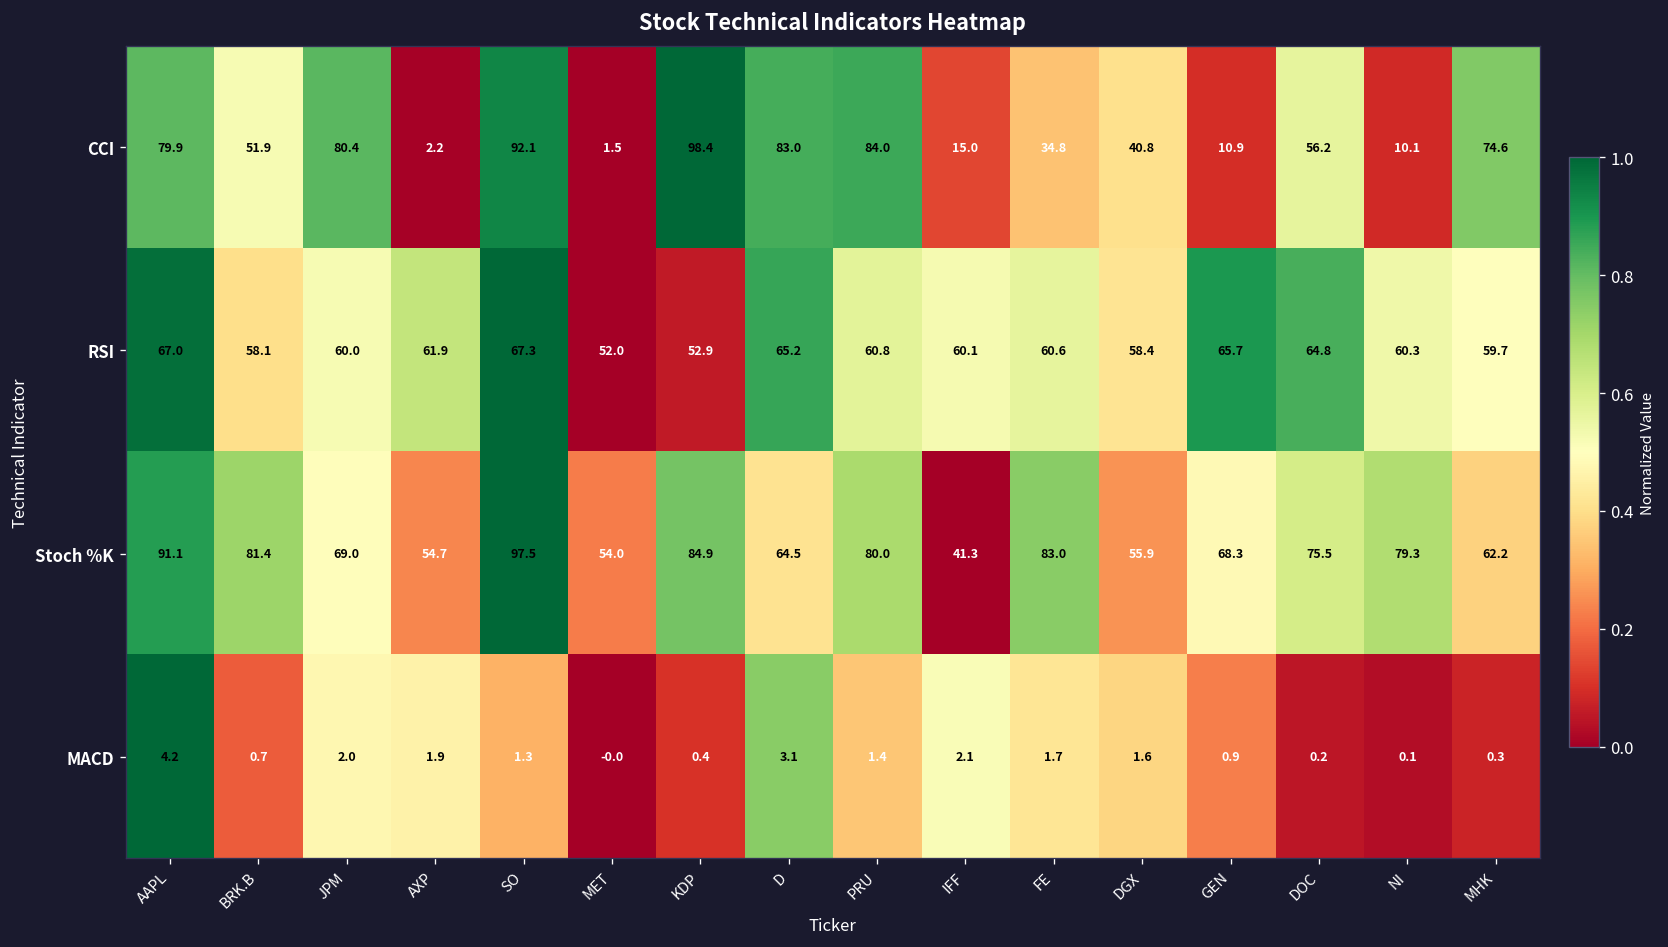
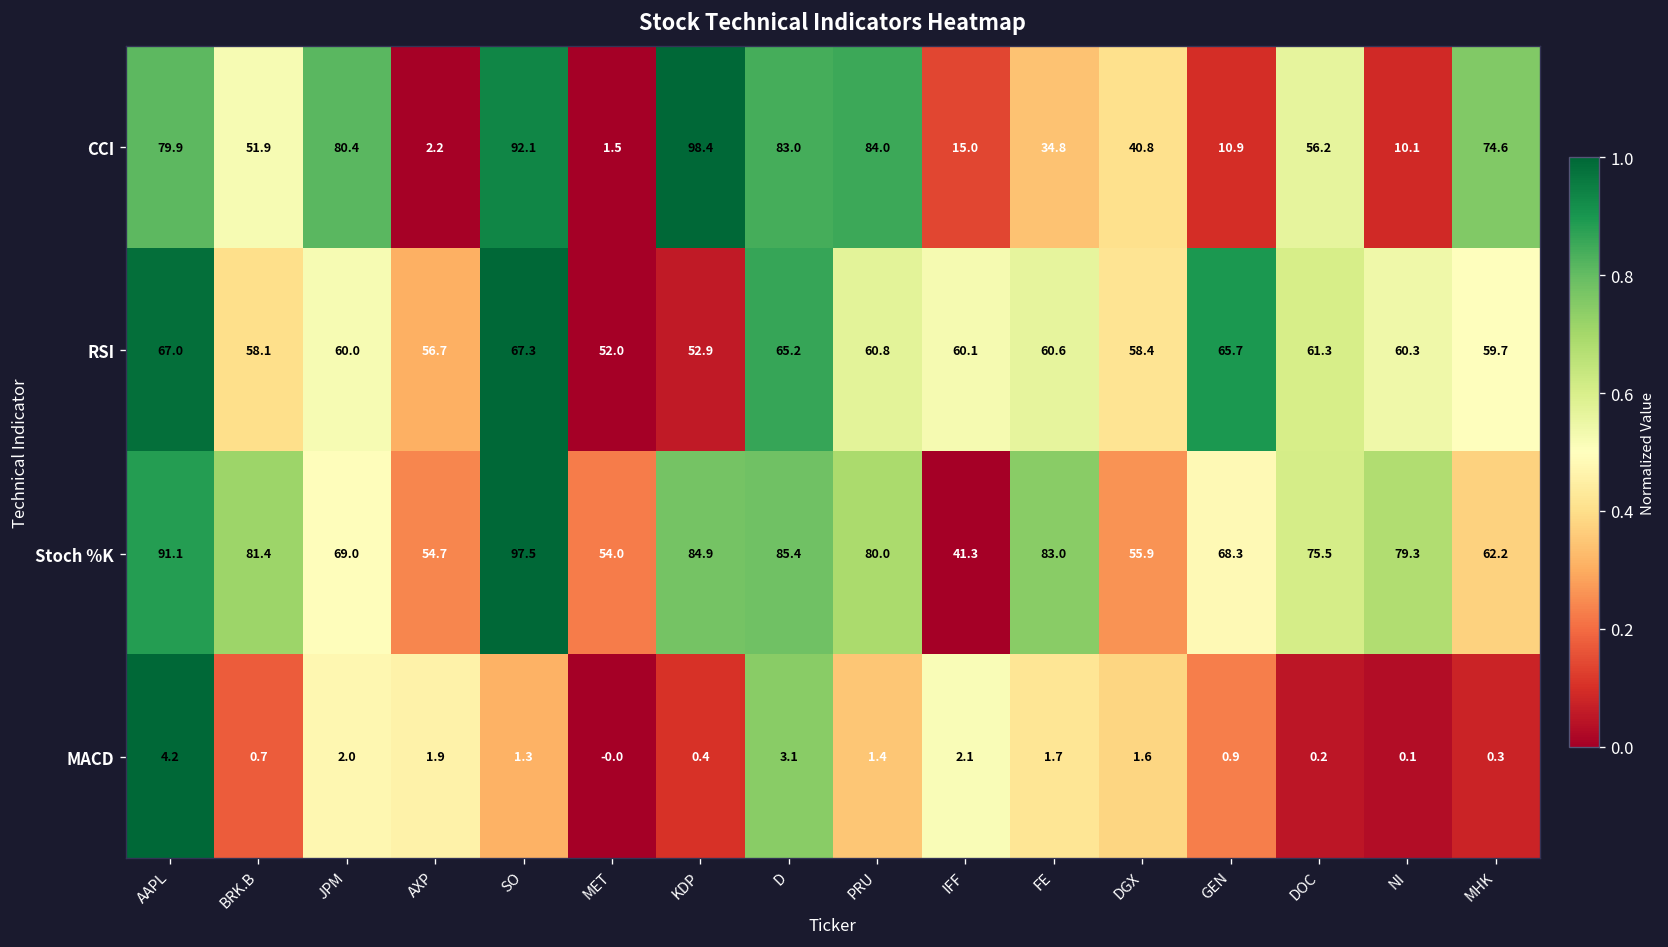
  {
    "CCI": {
      "AAPL": 79.9,
      "BRK.B": 51.9,
      "JPM": 80.4,
      "AXP": 2.2,
      "SO": 92.1,
      "MET": 1.5,
      "KDP": 98.4,
      "D": 83.0,
      "PRU": 84.0,
      "IFF": 15.0,
      "FE": 34.8,
      "DGX": 40.8,
      "GEN": 10.9,
      "DOC": 56.2,
      "NI": 10.1,
      "MHK": 74.6
    },
    "RSI": {
      "AAPL": 67.0,
      "BRK.B": 58.1,
      "JPM": 60.0,
-     "AXP": 61.9,
+     "AXP": 56.7,
      "SO": 67.3,
      "MET": 52.0,
      "KDP": 52.9,
      "D": 65.2,
      "PRU": 60.8,
      "IFF": 60.1,
      "FE": 60.6,
      "DGX": 58.4,
      "GEN": 65.7,
-     "DOC": 64.8,
+     "DOC": 61.3,
      "NI": 60.3,
      "MHK": 59.7
    },
    "Stoch %K": {
      "AAPL": 91.1,
      "BRK.B": 81.4,
      "JPM": 69.0,
      "AXP": 54.7,
      "SO": 97.5,
      "MET": 54.0,
      "KDP": 84.9,
-     "D": 64.5,
+     "D": 85.4,
      "PRU": 80.0,
      "IFF": 41.3,
      "FE": 83.0,
      "DGX": 55.9,
      "GEN": 68.3,
      "DOC": 75.5,
      "NI": 79.3,
      "MHK": 62.2
    },
    "MACD": {
      "AAPL": 4.2,
      "BRK.B": 0.7,
      "JPM": 2.0,
      "AXP": 1.9,
      "SO": 1.3,
      "MET": -0.0,
      "KDP": 0.4,
      "D": 3.1,
      "PRU": 1.4,
      "IFF": 2.1,
      "FE": 1.7,
      "DGX": 1.6,
      "GEN": 0.9,
      "DOC": 0.2,
      "NI": 0.1,
      "MHK": 0.3
    }
  }
